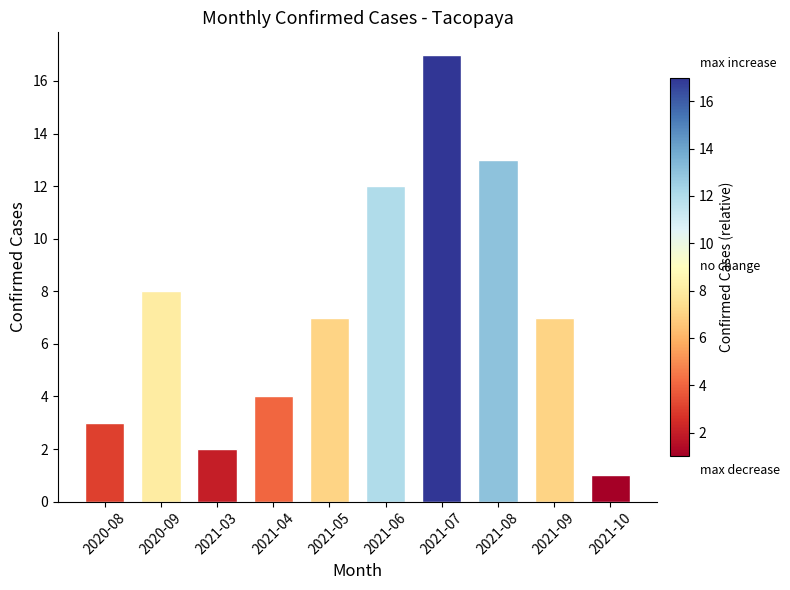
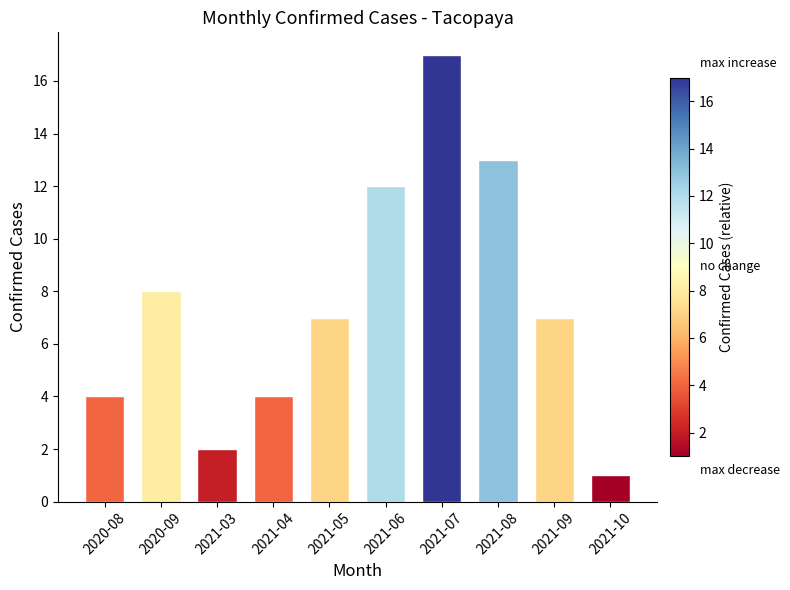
  {
-   "2020-08": 3,
+   "2020-08": 4,
    "2020-09": 8,
    "2021-03": 2,
    "2021-04": 4,
    "2021-05": 7,
    "2021-06": 12,
    "2021-07": 17,
    "2021-08": 13,
    "2021-09": 7,
    "2021-10": 1
  }
